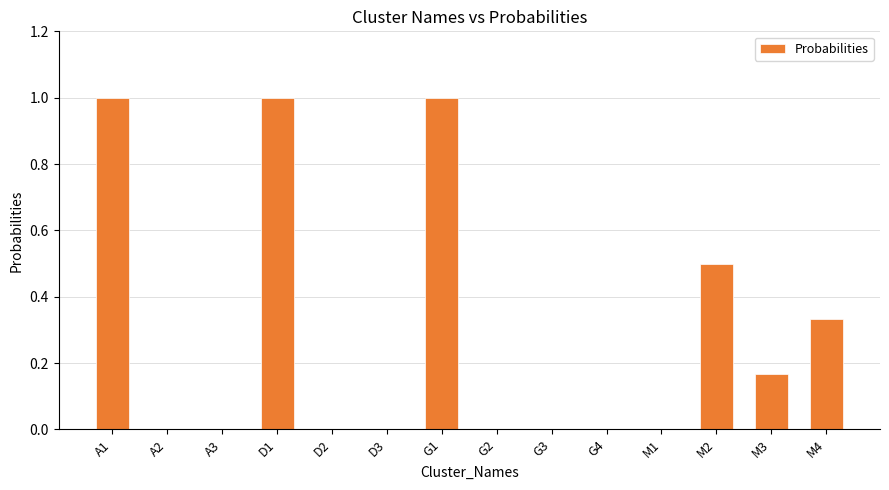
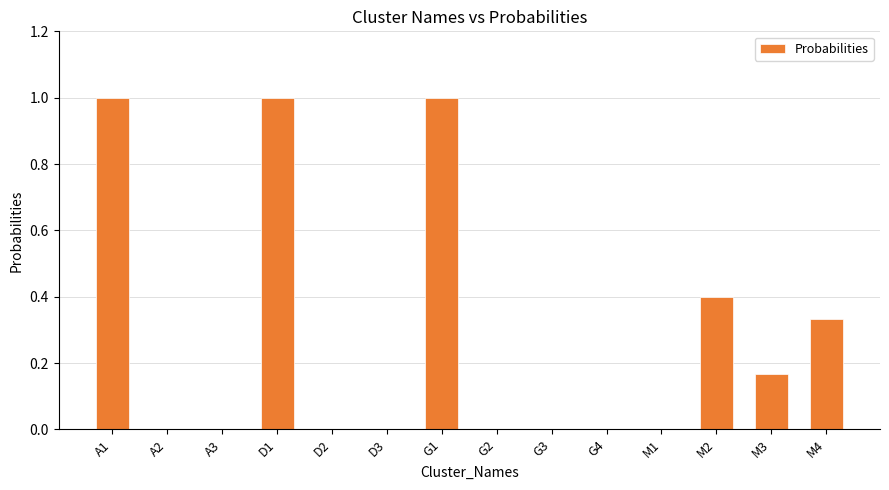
  {
    "A1": 1.0,
    "A2": 0.0,
    "A3": 0.0,
    "D1": 1.0,
    "D2": 0.0,
    "D3": 0.0,
    "G1": 1.0,
    "G2": 0.0,
    "G3": 0.0,
    "G4": 0.0,
    "M1": 0.0,
-   "M2": 0.5,
+   "M2": 0.4,
    "M3": 0.17,
    "M4": 0.33
  }
